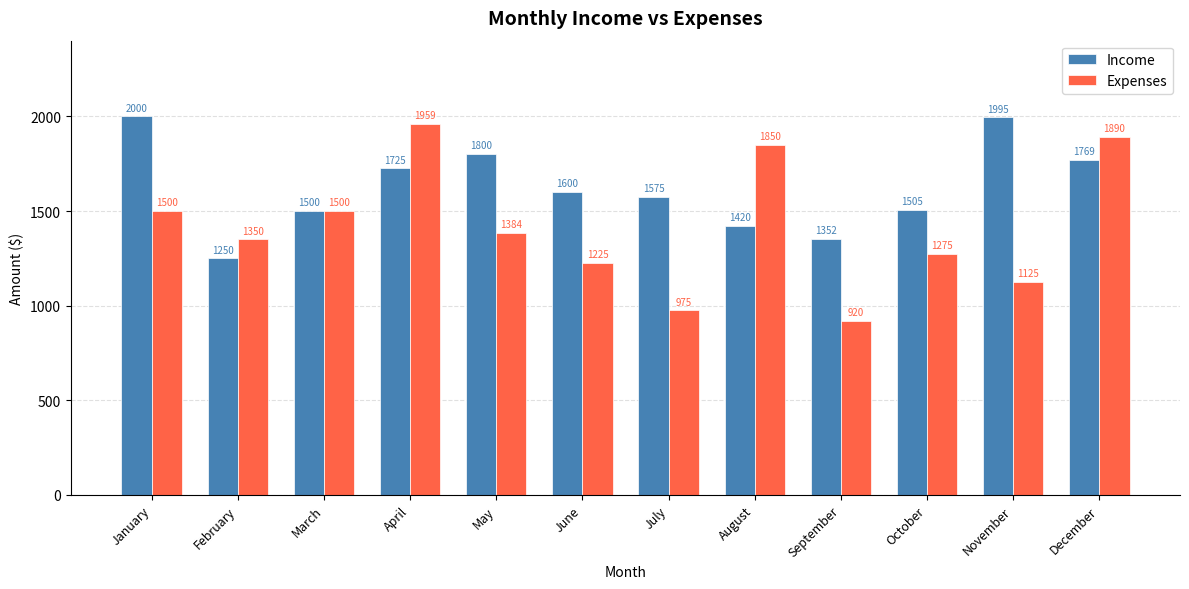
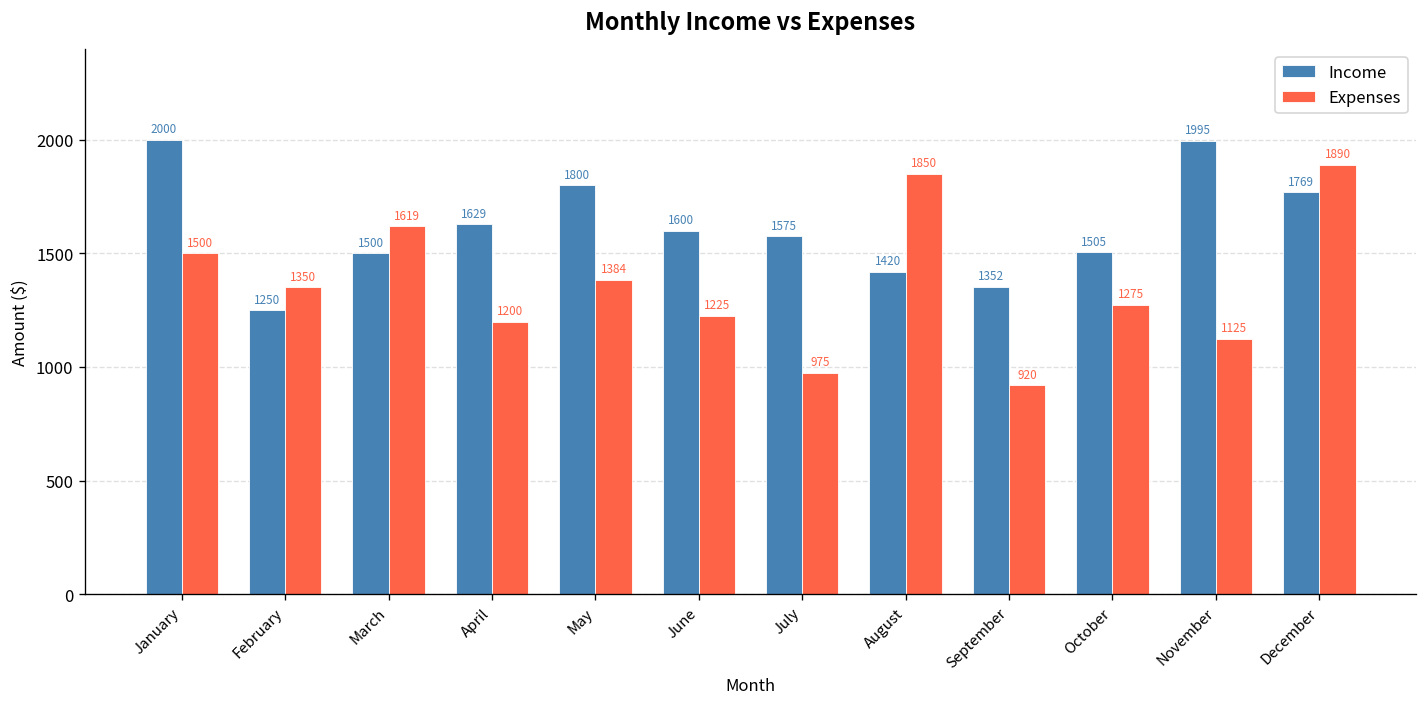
  {
    "Income": {
      "January": 2000,
      "February": 1250,
      "March": 1500,
-     "April": 1725,
+     "April": 1629,
      "May": 1800,
      "June": 1600,
      "July": 1575,
      "August": 1420,
      "September": 1352,
      "October": 1505,
      "November": 1995,
      "December": 1769
    },
    "Expenses": {
      "January": 1500,
      "February": 1350,
-     "March": 1500,
-     "April": 1959,
+     "March": 1619,
+     "April": 1200,
      "May": 1384,
      "June": 1225,
      "July": 975,
      "August": 1850,
      "September": 920,
      "October": 1275,
      "November": 1125,
      "December": 1890
    }
  }
